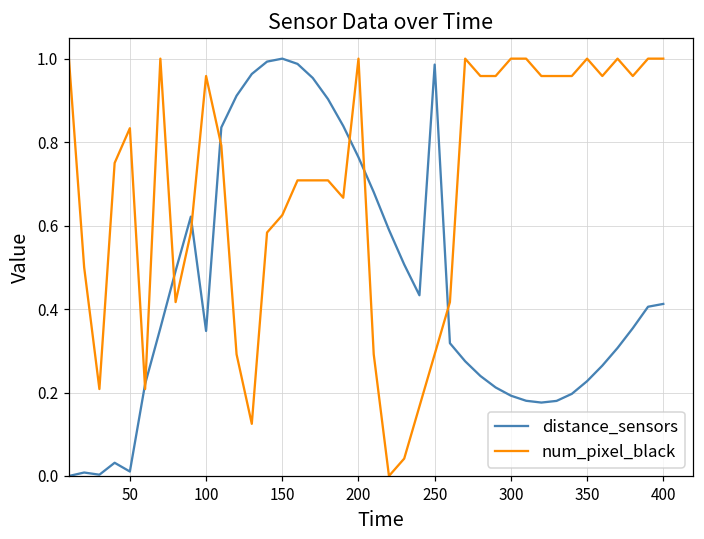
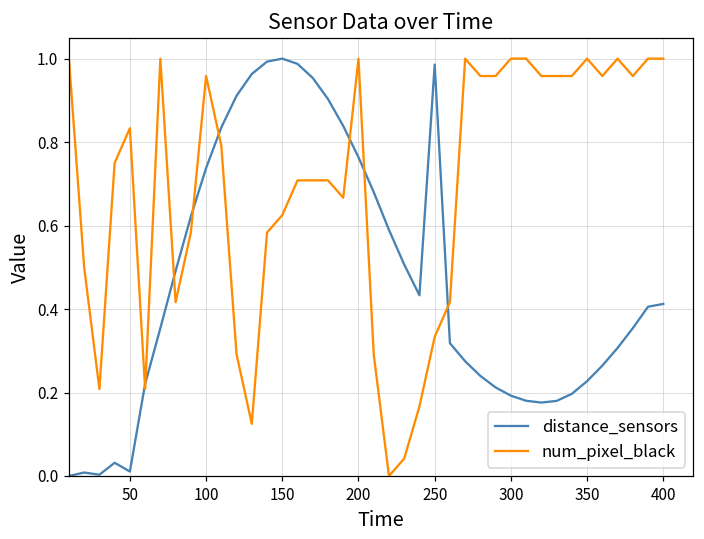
  {
    "distance_sensors": {
      "50": 0.01,
-     "100": 0.35,
+     "100": 0.74,
      "150": 1.00,
      "200": 0.76,
      "250": 0.99,
      "300": 0.19,
      "350": 0.23,
      "400": 0.41
    },
    "num_pixel_black": {
      "50": 0.83,
      "100": 0.96,
      "150": 0.63,
      "200": 1.00,
-     "250": 0.29,
+     "250": 0.33,
      "300": 1.00,
      "350": 1.00,
      "400": 1.00
    }
  }
